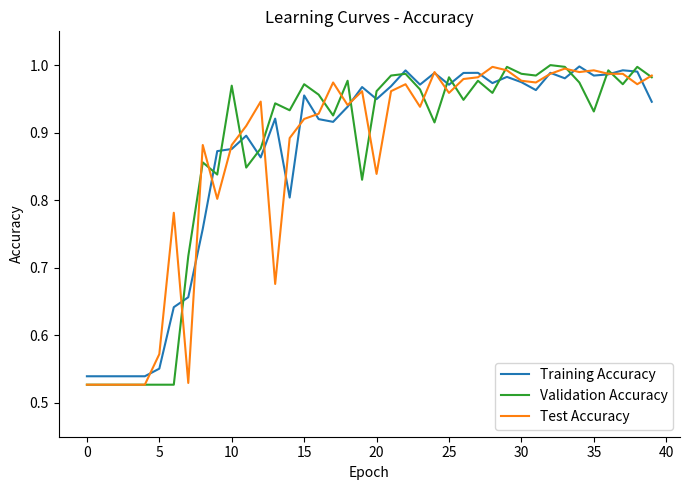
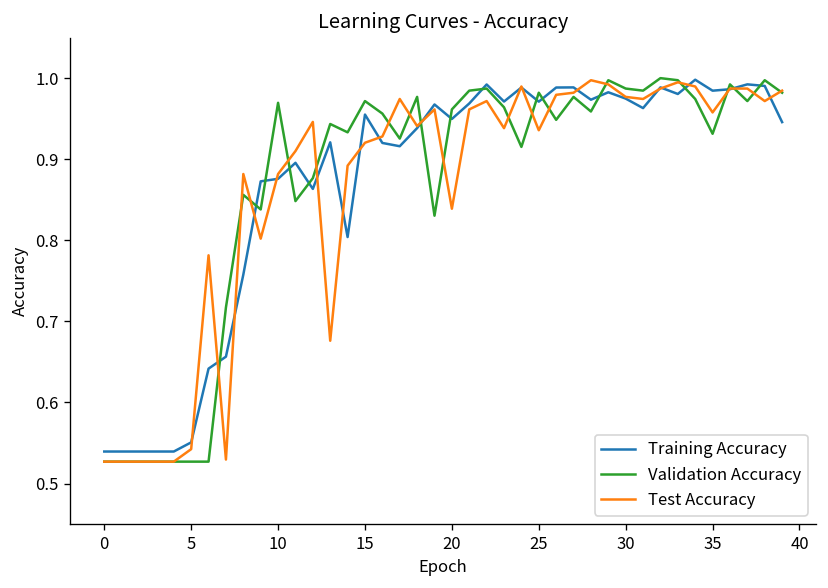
  {
    "Training Accuracy": {
      "0": 0.54,
      "5": 0.55,
      "10": 0.88,
      "15": 0.96,
      "20": 0.95,
      "25": 0.97,
      "35": 0.98
    },
    "Validation Accuracy": {
      "5": 0.53,
      "10": 0.97,
      "15": 0.97,
      "20": 0.96,
      "25": 0.98,
      "30": 0.99,
      "35": 0.93
    },
    "Test Accuracy": {
-     "5": 0.57,
+     "5": 0.54,
      "10": 0.88,
      "15": 0.92,
      "20": 0.84,
-     "25": 0.96,
-     "35": 0.99
+     "25": 0.94,
+     "35": 0.96
    }
  }
